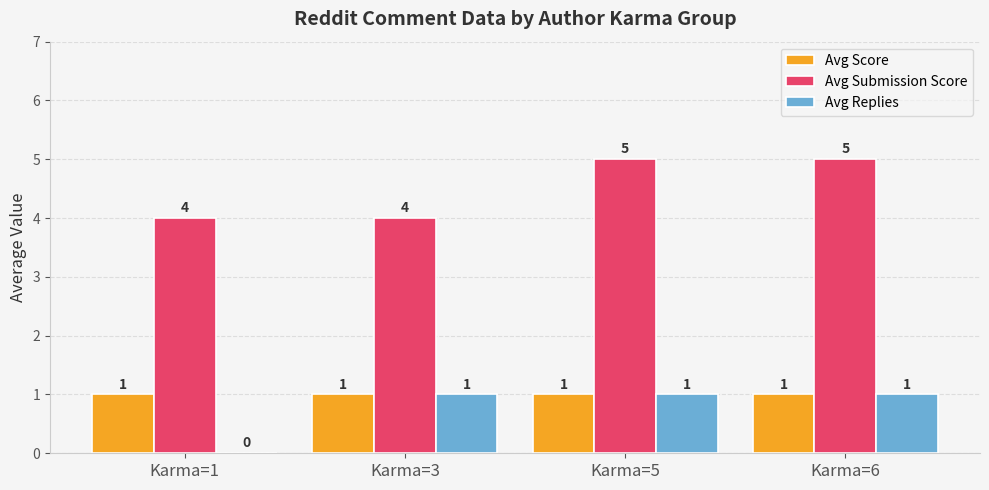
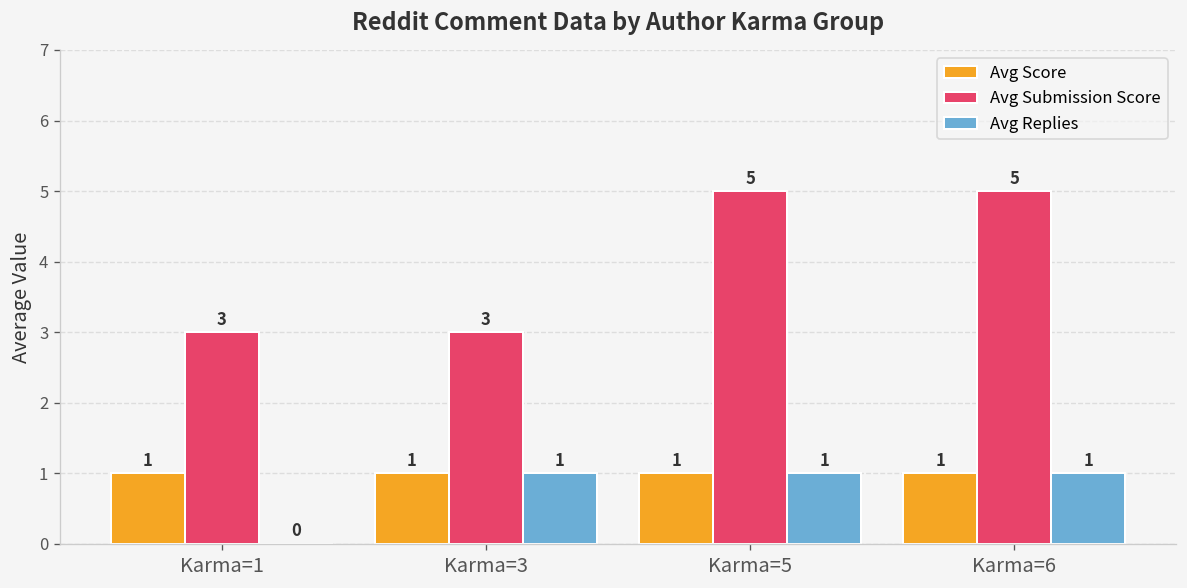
  {
    "Avg Score": {
      "Karma=1": 1,
      "Karma=3": 1,
      "Karma=5": 1,
      "Karma=6": 1
    },
    "Avg Submission Score": {
-     "Karma=1": 4,
-     "Karma=3": 4,
+     "Karma=1": 3,
+     "Karma=3": 3,
      "Karma=5": 5,
      "Karma=6": 5
    },
    "Avg Replies": {
      "Karma=1": 0,
      "Karma=3": 1,
      "Karma=5": 1,
      "Karma=6": 1
    }
  }
